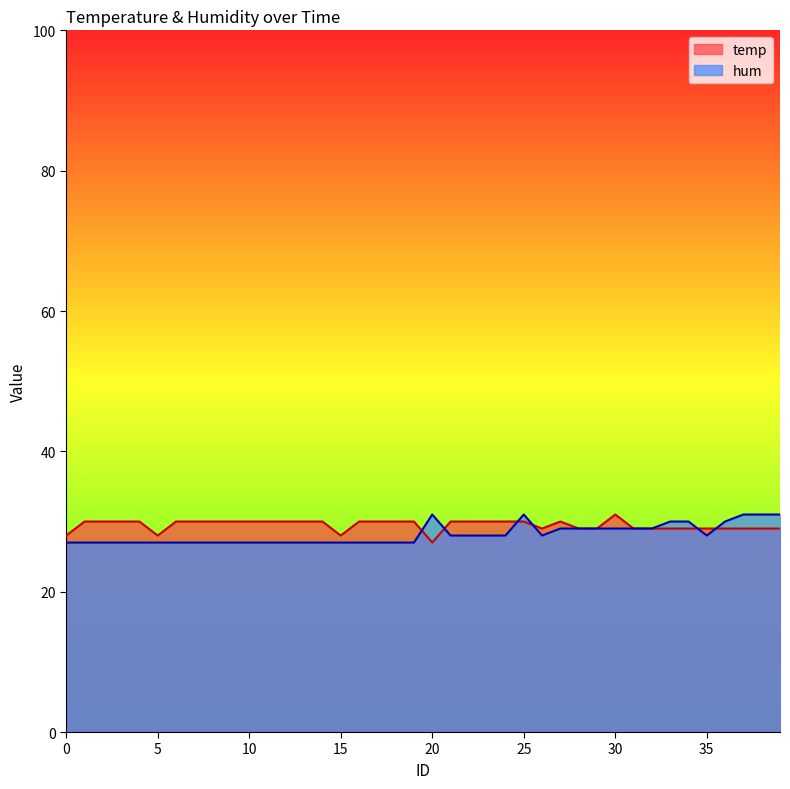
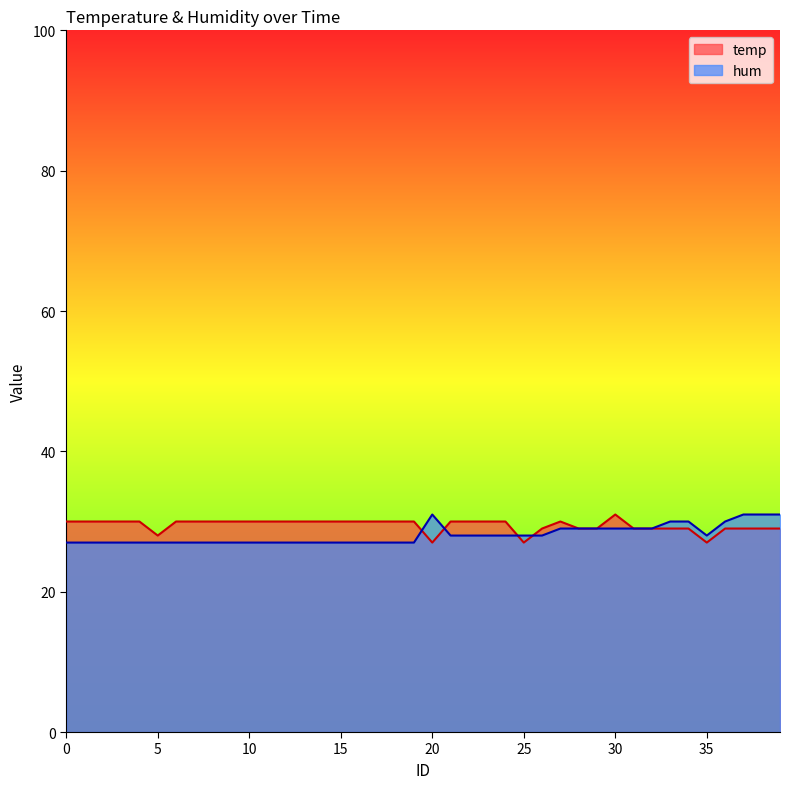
  {
    "temp": {
-     "0": 28,
+     "0": 30,
      "5": 28,
      "10": 30,
-     "15": 28,
+     "15": 30,
      "20": 27,
-     "25": 30,
+     "25": 27,
      "30": 31,
-     "35": 29
+     "35": 27
    },
    "hum": {
      "0": 27,
      "5": 27,
      "10": 27,
      "15": 27,
      "20": 31,
-     "25": 31,
+     "25": 28,
      "30": 29,
      "35": 28
    }
  }
